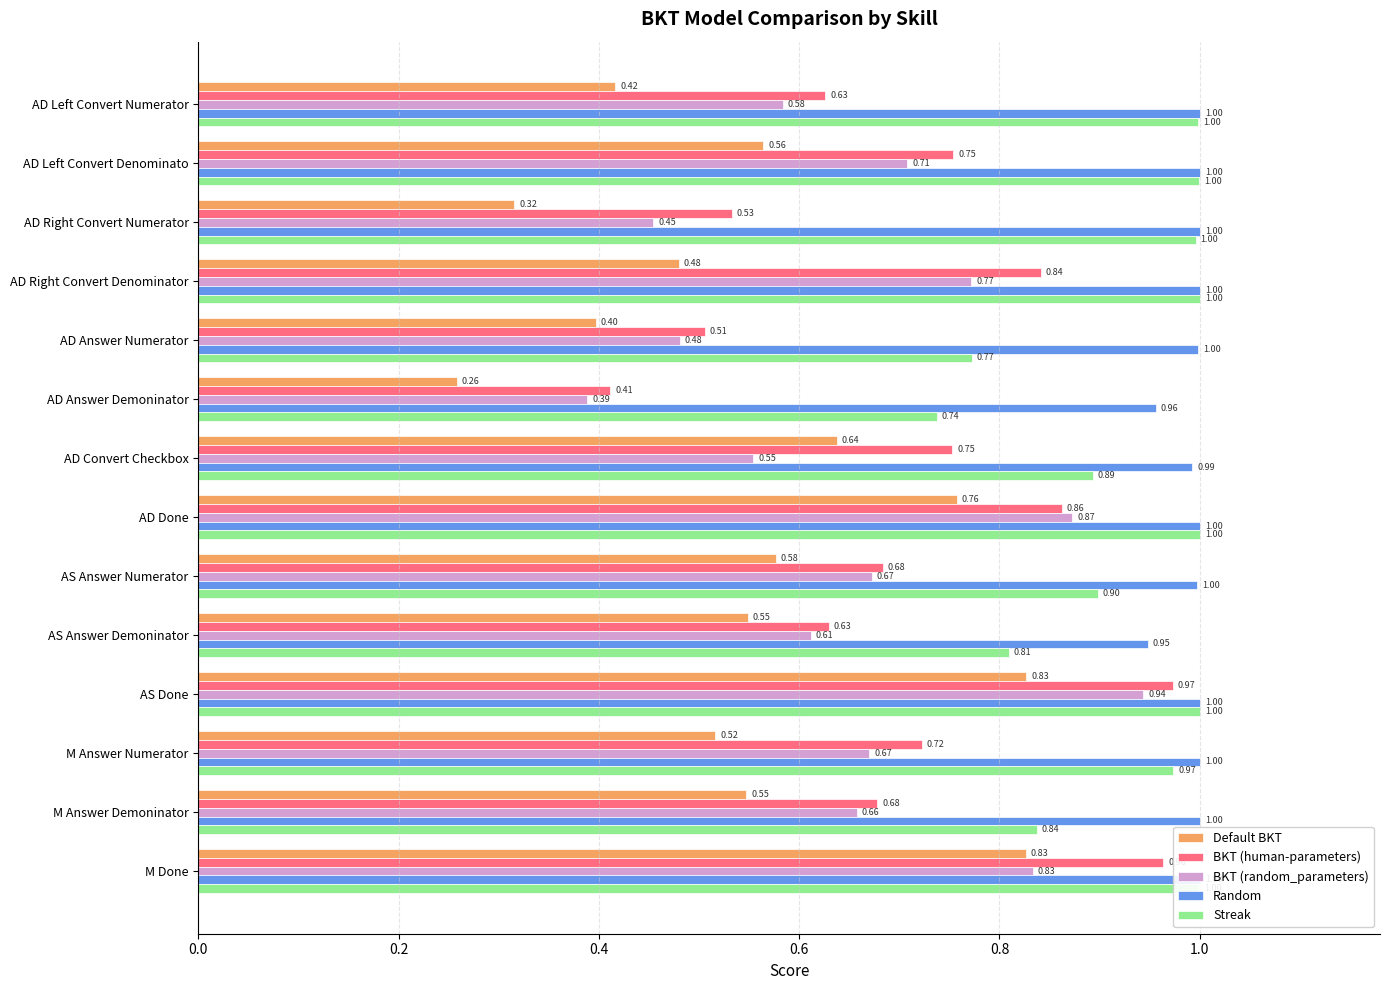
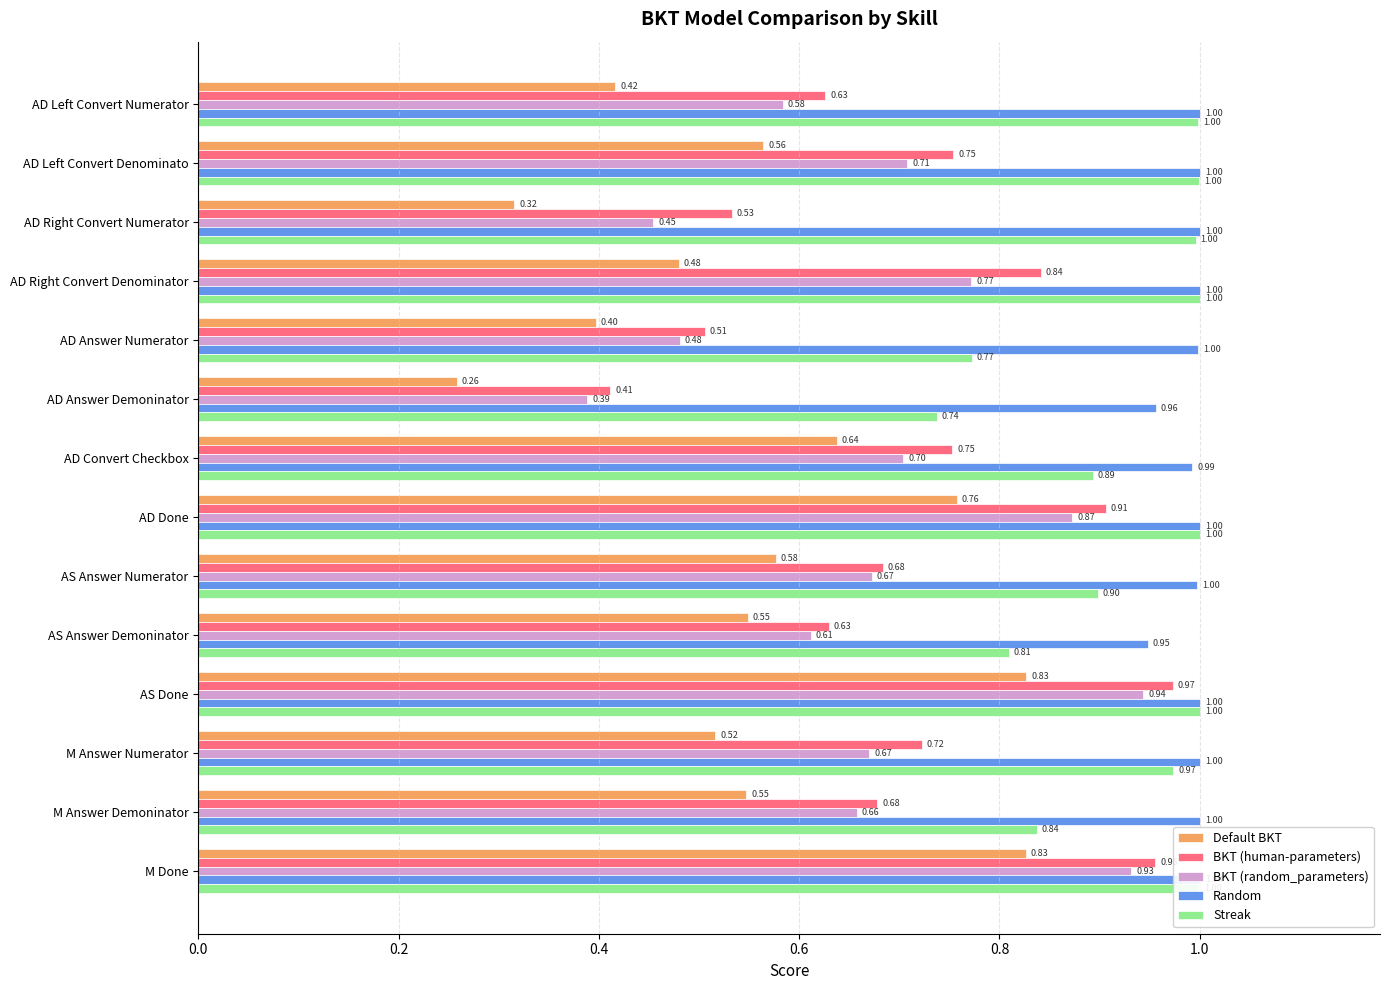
  {
    "Default BKT": {
      "AD Left Convert Numerator": 0.42,
      "AD Left Convert Denominato": 0.56,
      "AD Right Convert Numerator": 0.32,
      "AD Right Convert Denominator": 0.48,
      "AD Answer Numerator": 0.40,
      "AD Answer Demoninator": 0.26,
      "AD Convert Checkbox": 0.64,
      "AD Done": 0.76,
      "AS Answer Numerator": 0.58,
      "AS Answer Demoninator": 0.55,
      "AS Done": 0.83,
      "M Answer Numerator": 0.52,
      "M Answer Demoninator": 0.55,
      "M Done": 0.83
    },
    "BKT (human-parameters)": {
      "AD Left Convert Numerator": 0.63,
      "AD Left Convert Denominato": 0.75,
      "AD Right Convert Numerator": 0.53,
      "AD Right Convert Denominator": 0.84,
      "AD Answer Numerator": 0.51,
      "AD Answer Demoninator": 0.41,
      "AD Convert Checkbox": 0.75,
-     "AD Done": 0.86,
+     "AD Done": 0.91,
      "AS Answer Numerator": 0.68,
      "AS Answer Demoninator": 0.63,
      "AS Done": 0.97,
      "M Answer Numerator": 0.72,
      "M Answer Demoninator": 0.68,
-     "M Done": 0.964
+     "M Done": 0.956
    },
    "BKT (random_parameters)": {
      "AD Left Convert Numerator": 0.58,
      "AD Left Convert Denominato": 0.71,
      "AD Right Convert Numerator": 0.45,
      "AD Right Convert Denominator": 0.77,
      "AD Answer Numerator": 0.48,
      "AD Answer Demoninator": 0.39,
-     "AD Convert Checkbox": 0.55,
+     "AD Convert Checkbox": 0.70,
      "AD Done": 0.87,
      "AS Answer Numerator": 0.67,
      "AS Answer Demoninator": 0.61,
      "AS Done": 0.94,
      "M Answer Numerator": 0.67,
      "M Answer Demoninator": 0.66,
-     "M Done": 0.83
+     "M Done": 0.93
    },
    "Random": {
      "AD Left Convert Numerator": 1.00,
      "AD Left Convert Denominato": 1.00,
      "AD Right Convert Numerator": 1.00,
      "AD Right Convert Denominator": 1.00,
      "AD Answer Numerator": 1.00,
      "AD Answer Demoninator": 0.96,
      "AD Convert Checkbox": 0.99,
      "AD Done": 1.00,
      "AS Answer Numerator": 1.00,
      "AS Answer Demoninator": 0.95,
      "AS Done": 1.00,
      "M Answer Numerator": 1.00,
      "M Answer Demoninator": 1.00
    },
    "Streak": {
      "AD Left Convert Numerator": 1.00,
      "AD Left Convert Denominato": 1.00,
      "AD Right Convert Denominator": 1.00,
      "AD Answer Numerator": 0.77,
      "AD Answer Demoninator": 0.74,
      "AD Convert Checkbox": 0.89,
      "AD Done": 1.00,
      "AS Answer Numerator": 0.90,
      "AS Answer Demoninator": 0.81,
      "AS Done": 1.00,
      "M Answer Numerator": 0.97,
      "M Answer Demoninator": 0.84
    }
  }
